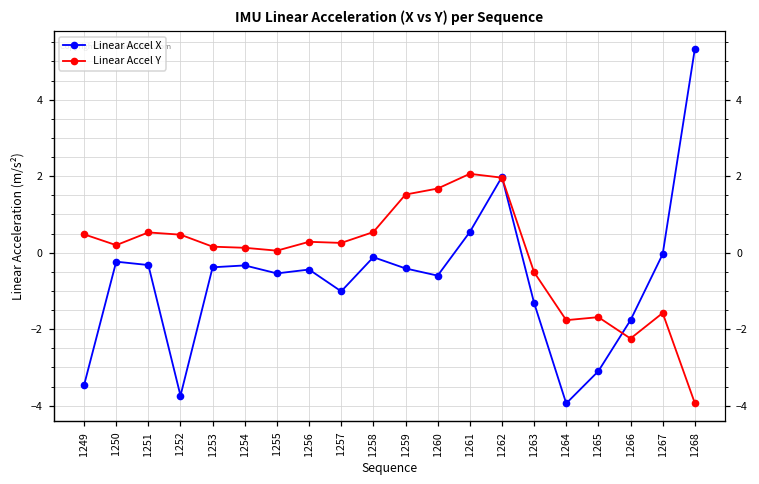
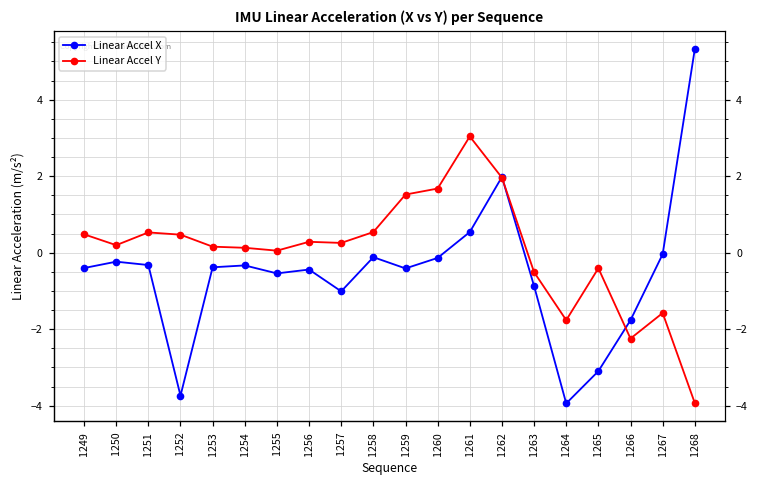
  {
    "Linear Accel X": {
-     "1249": -3.5,
+     "1249": -0.4,
      "1250": -0.2,
      "1251": -0.3,
      "1252": -3.7,
      "1253": -0.4,
      "1254": -0.3,
      "1255": -0.5,
      "1256": -0.4,
      "1257": -1.0,
      "1258": -0.1,
      "1259": -0.4,
-     "1260": -0.6,
+     "1260": -0.1,
      "1261": 0.5,
-     "1263": -1.3,
+     "1263": -0.9,
      "1264": -3.9,
      "1265": -3.1,
      "1266": -1.8,
      "1267": 0.0,
      "1268": 5.3
    },
    "Linear Accel Y": {
      "1249": 0.5,
      "1250": 0.2,
      "1251": 0.5,
      "1252": 0.5,
      "1253": 0.2,
      "1254": 0.1,
      "1255": 0.1,
      "1256": 0.3,
      "1257": 0.3,
      "1258": 0.5,
      "1259": 1.5,
      "1260": 1.7,
-     "1261": 2.1,
+     "1261": 3.0,
      "1263": -0.5,
      "1264": -1.8,
-     "1265": -1.7,
+     "1265": -0.4,
      "1266": -2.2,
      "1267": -1.6,
      "1268": -3.9
    }
  }
